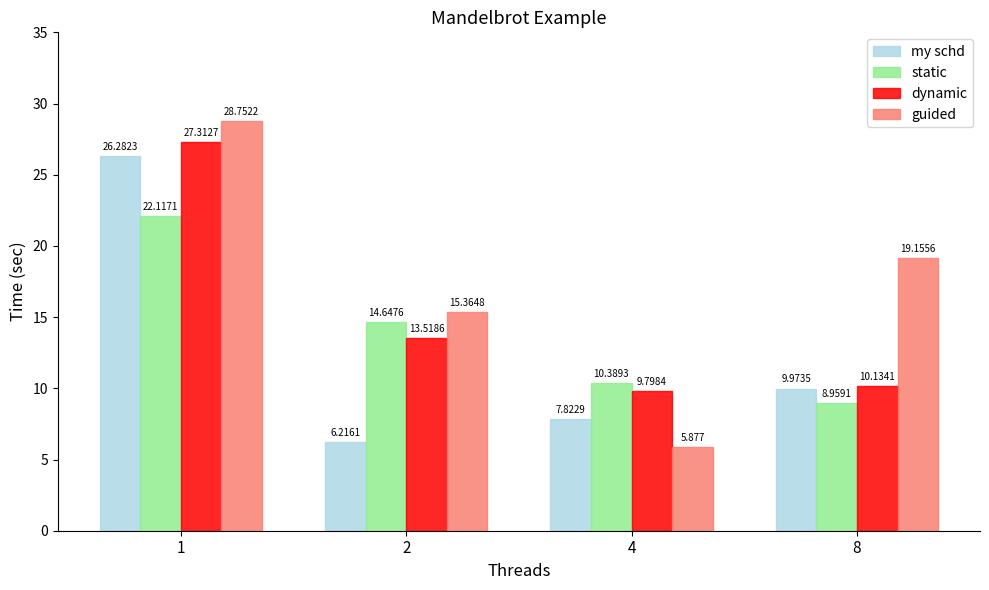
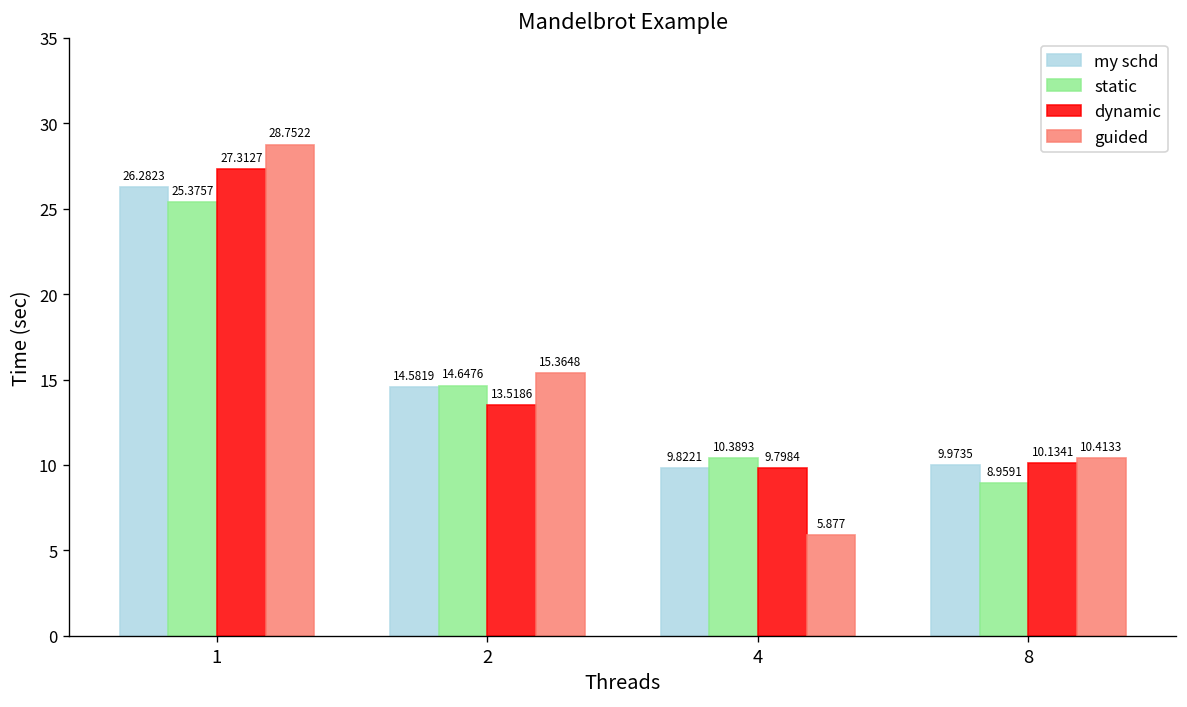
  {
    "my schd": {
      "1": 26.2823,
-     "2": 6.2161,
-     "4": 7.8229,
+     "2": 14.5819,
+     "4": 9.8221,
      "8": 9.9735
    },
    "static": {
-     "1": 22.1171,
+     "1": 25.3757,
      "2": 14.6476,
      "4": 10.3893,
      "8": 8.9591
    },
    "dynamic": {
      "1": 27.3127,
      "2": 13.5186,
      "4": 9.7984,
      "8": 10.1341
    },
    "guided": {
      "1": 28.7522,
      "2": 15.3648,
      "4": 5.877,
-     "8": 19.1556
+     "8": 10.4133
    }
  }
